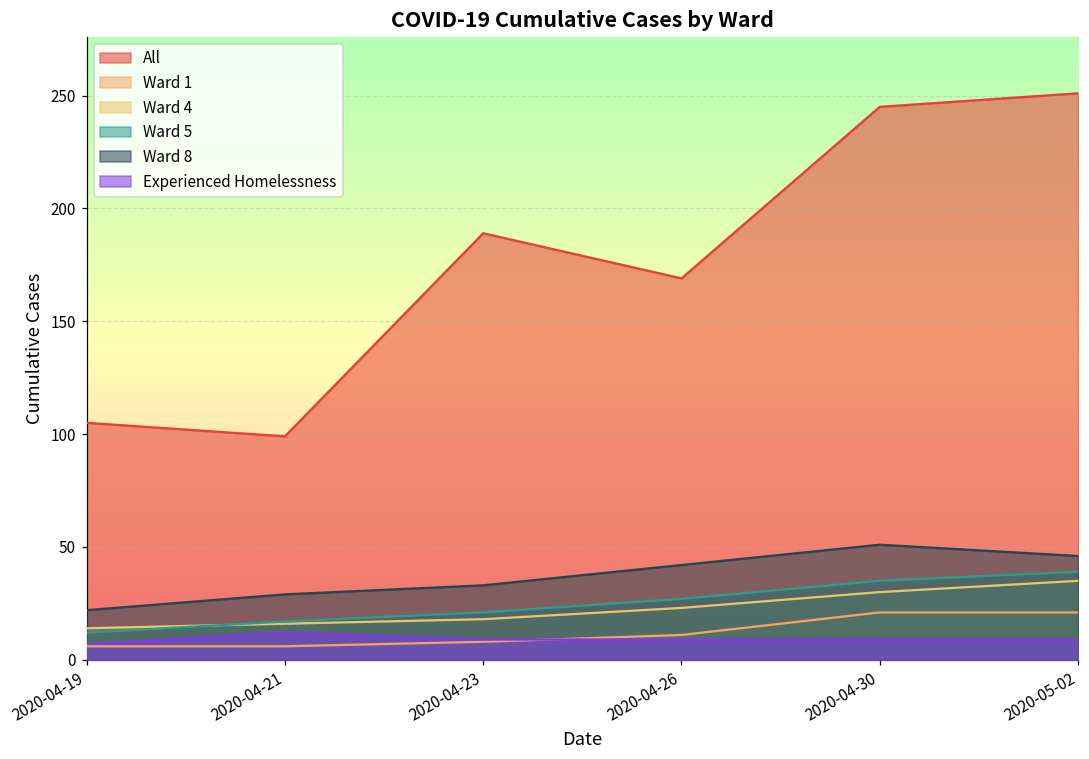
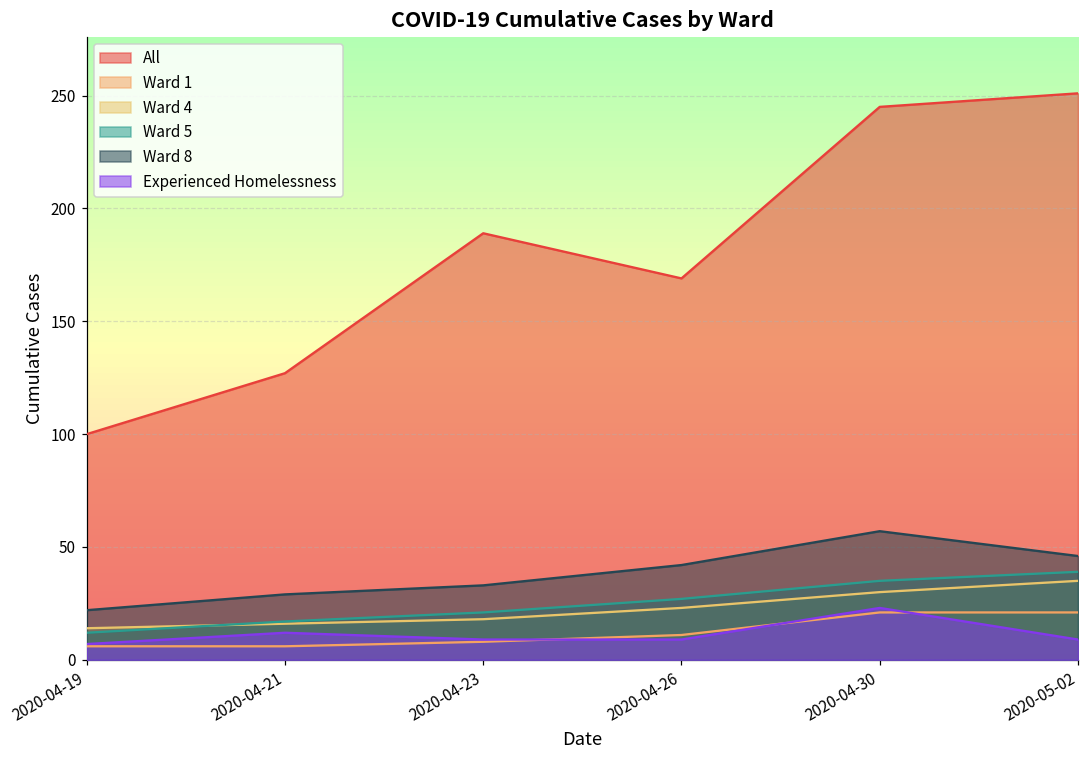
  {
    "All": {
-     "2020-04-19": 105,
-     "2020-04-21": 99,
+     "2020-04-19": 100,
+     "2020-04-21": 127,
      "2020-04-23": 189,
      "2020-04-26": 169,
      "2020-04-30": 245,
      "2020-05-02": 251
    },
    "Ward 5": {
      "2020-04-19": 12,
      "2020-04-23": 21,
      "2020-04-26": 27,
      "2020-04-30": 35,
      "2020-05-02": 39
    },
    "Ward 8": {
      "2020-04-19": 22,
      "2020-04-21": 29,
      "2020-04-23": 33,
      "2020-04-26": 42,
-     "2020-04-30": 51,
+     "2020-04-30": 57,
      "2020-05-02": 46
    },
    "Experienced Homelessness": {
      "2020-04-21": 12,
      "2020-04-26": 9,
-     "2020-04-30": 9,
+     "2020-04-30": 23,
      "2020-05-02": 9
    }
  }
